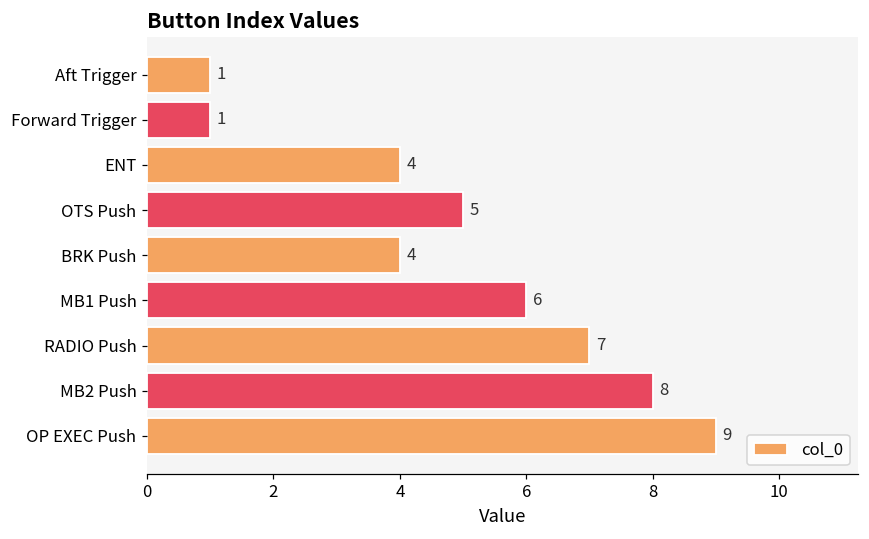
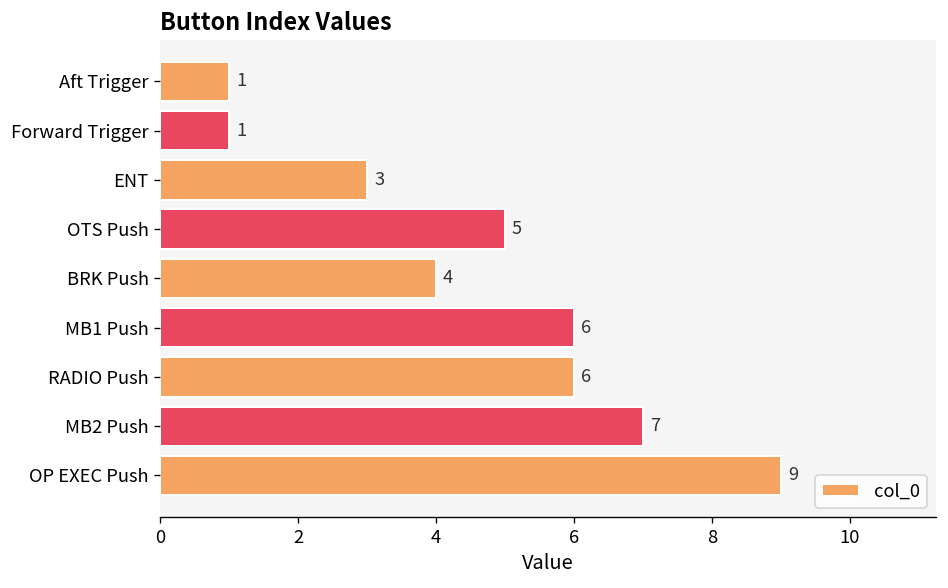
  {
    "Aft Trigger": 1,
    "Forward Trigger": 1,
-   "ENT": 4,
+   "ENT": 3,
    "OTS Push": 5,
    "BRK Push": 4,
    "MB1 Push": 6,
-   "RADIO Push": 7,
-   "MB2 Push": 8,
+   "RADIO Push": 6,
+   "MB2 Push": 7,
    "OP EXEC Push": 9
  }
